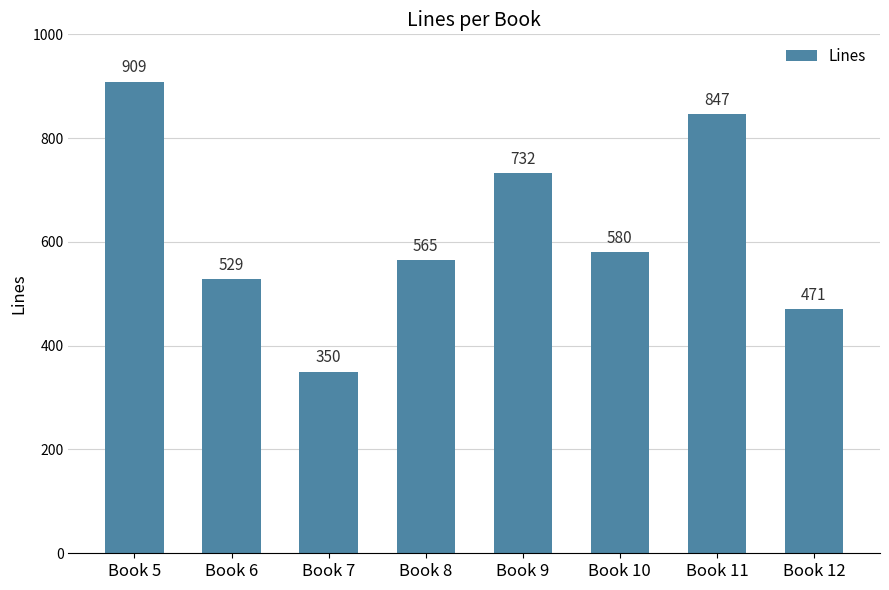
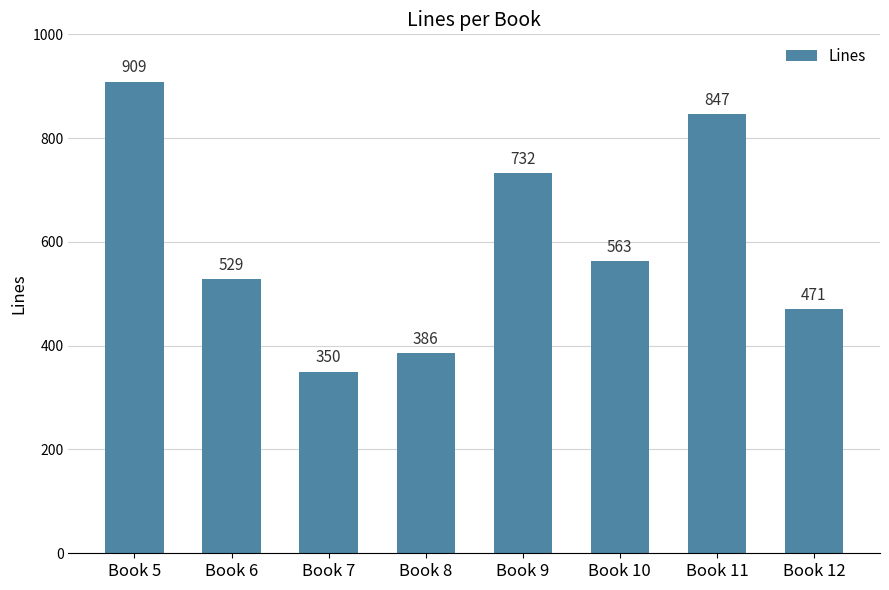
  {
    "Book 5": 909,
    "Book 6": 529,
    "Book 7": 350,
-   "Book 8": 565,
+   "Book 8": 386,
    "Book 9": 732,
-   "Book 10": 580,
+   "Book 10": 563,
    "Book 11": 847,
    "Book 12": 471
  }
